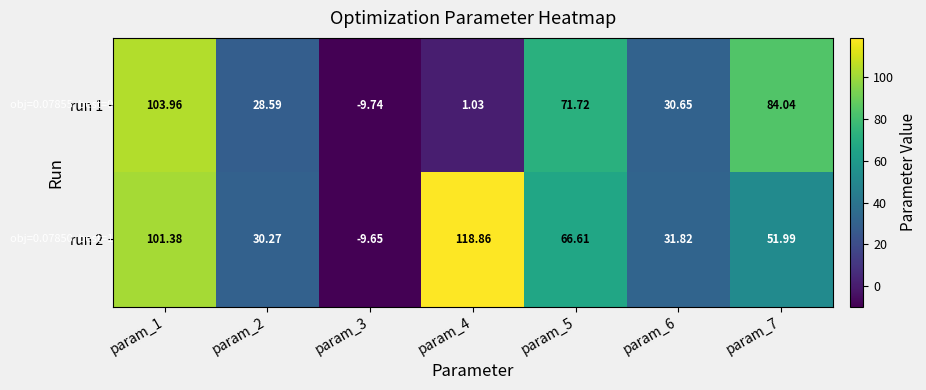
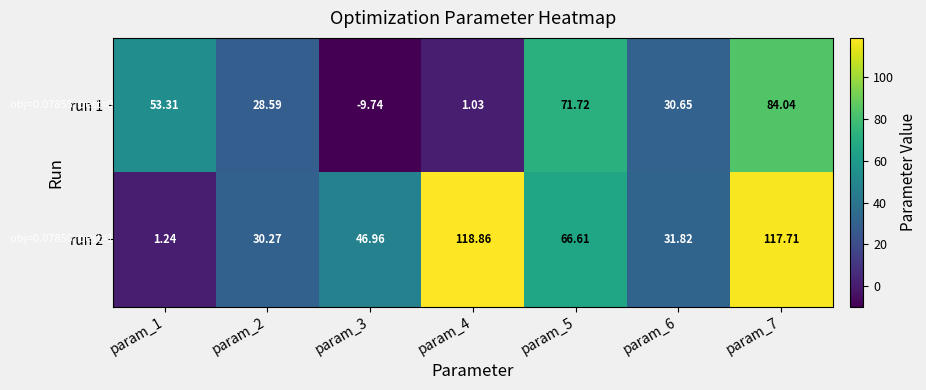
  {
    "run 1": {
-     "param_1": 103.96,
+     "param_1": 53.31,
      "param_2": 28.59,
      "param_3": -9.74,
      "param_4": 1.03,
      "param_5": 71.72,
      "param_6": 30.65,
      "param_7": 84.04
    },
    "run 2": {
-     "param_1": 101.38,
+     "param_1": 1.24,
      "param_2": 30.27,
-     "param_3": -9.65,
+     "param_3": 46.96,
      "param_4": 118.86,
      "param_5": 66.61,
      "param_6": 31.82,
-     "param_7": 51.99
+     "param_7": 117.71
    }
  }
